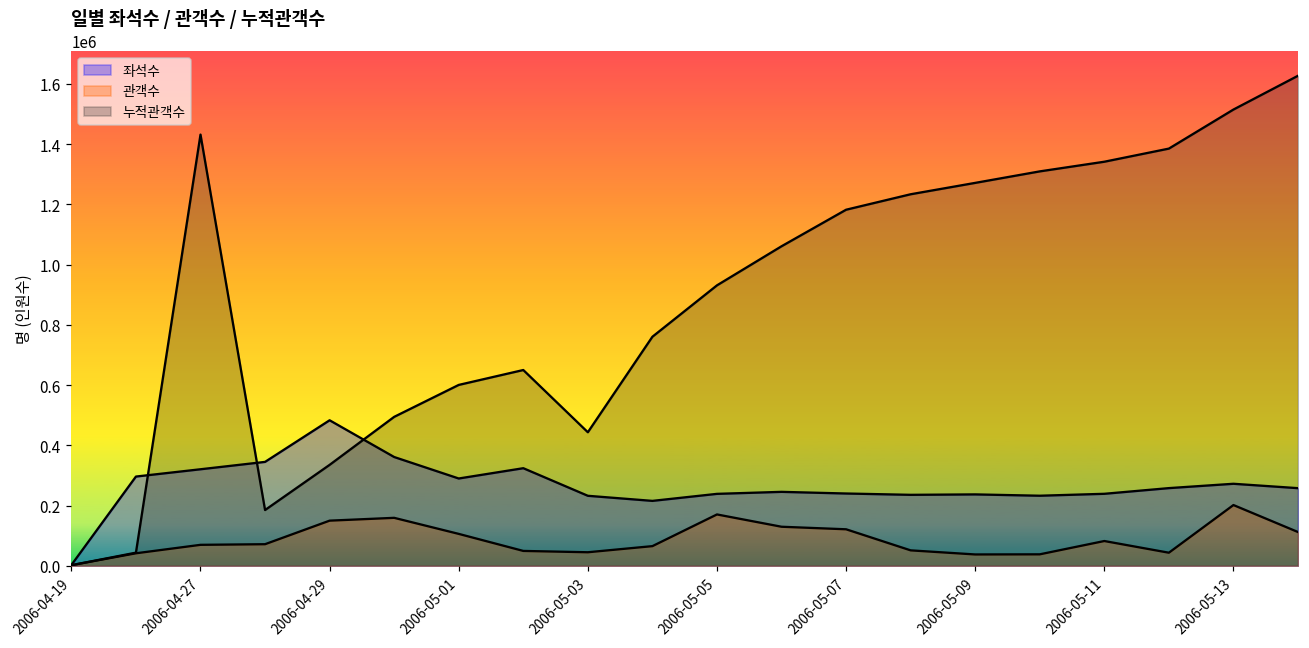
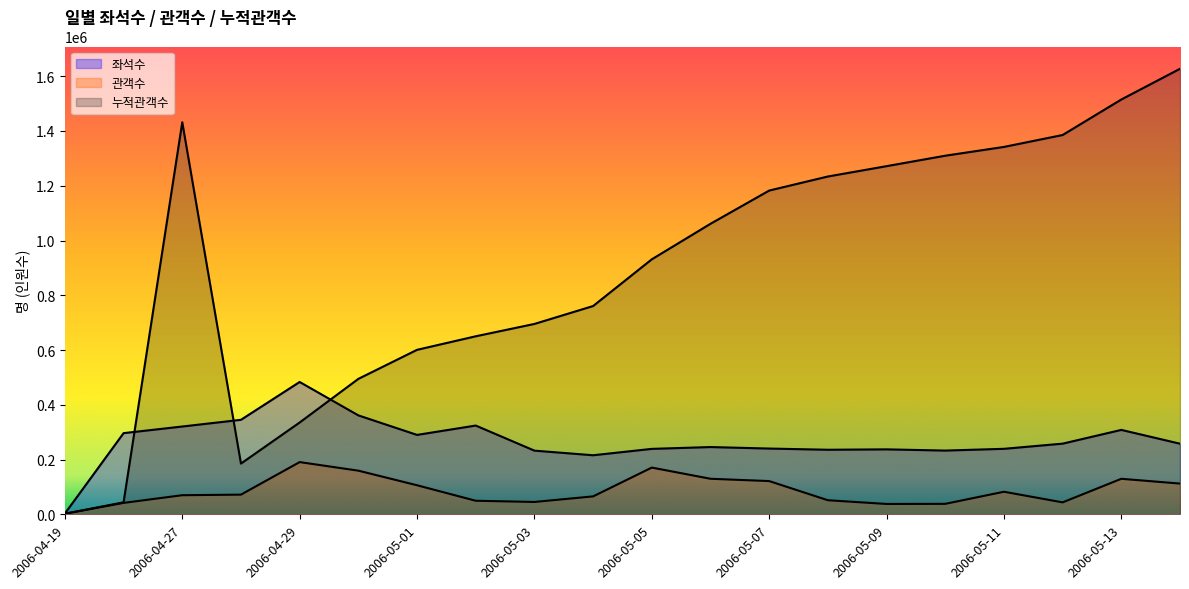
  {
    "좌석수": {
      "2006-04-27": 320000,
      "2006-04-29": 480000,
      "2006-05-01": 290000,
      "2006-05-03": 230000,
      "2006-05-05": 240000,
      "2006-05-07": 240000,
      "2006-05-09": 240000,
      "2006-05-11": 240000,
-     "2006-05-13": 270000
+     "2006-05-13": 310000
    },
    "관객수": {
      "2006-04-27": 70000,
-     "2006-04-29": 150000,
+     "2006-04-29": 190000,
      "2006-05-01": 110000,
      "2006-05-03": 50000,
      "2006-05-05": 170000,
      "2006-05-07": 120000,
      "2006-05-09": 40000,
      "2006-05-11": 80000,
-     "2006-05-13": 200000
+     "2006-05-13": 130000
    },
    "누적관객수": {
      "2006-04-27": 1430000,
      "2006-04-29": 340000,
      "2006-05-01": 600000,
-     "2006-05-03": 440000,
+     "2006-05-03": 700000,
      "2006-05-05": 930000,
      "2006-05-07": 1180000,
      "2006-05-09": 1270000,
      "2006-05-11": 1340000,
      "2006-05-13": 1510000
    }
  }
